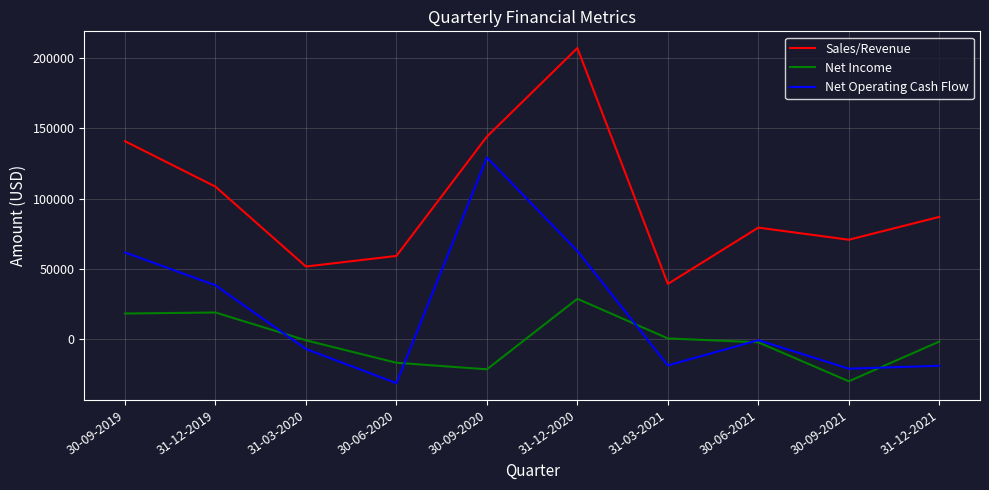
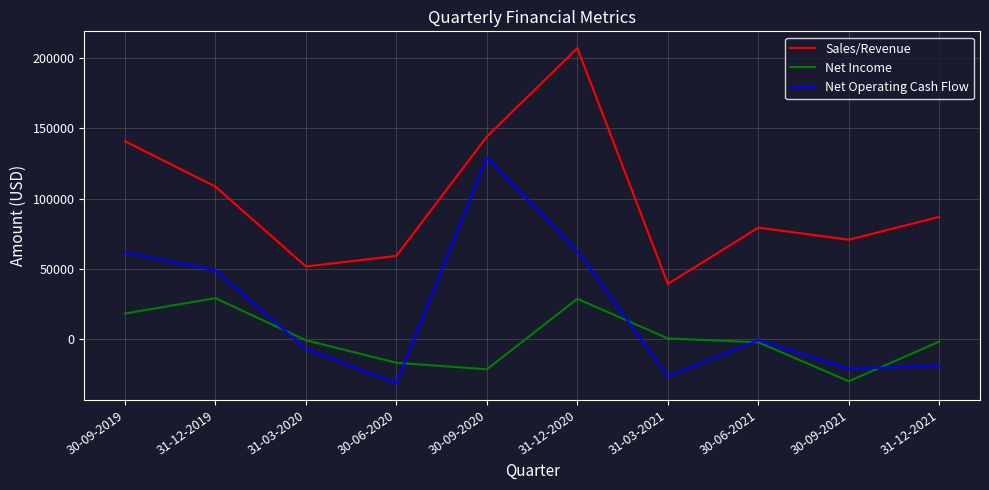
  {
    "Sales/Revenue": {
      "30-09-2019": 141000,
      "31-12-2019": 109000,
      "31-03-2020": 52000,
      "30-06-2020": 59000,
      "30-09-2020": 144000,
      "31-12-2020": 207000,
      "31-03-2021": 39000,
      "30-06-2021": 79000,
      "30-09-2021": 71000,
      "31-12-2021": 87000
    },
    "Net Income": {
      "30-09-2019": 18000,
-     "31-12-2019": 19000,
+     "31-12-2019": 29000,
      "31-03-2020": -1000,
      "30-06-2020": -17000,
      "30-09-2020": -21000,
      "31-12-2020": 29000,
      "31-03-2021": 1000,
      "30-09-2021": -30000,
      "31-12-2021": -2000
    },
    "Net Operating Cash Flow": {
      "30-09-2019": 62000,
-     "31-12-2019": 38000,
+     "31-12-2019": 49000,
      "31-03-2020": -7000,
      "30-06-2020": -31000,
      "30-09-2020": 129000,
      "31-12-2020": 63000,
-     "31-03-2021": -18000,
+     "31-03-2021": -26000,
      "30-09-2021": -21000,
      "31-12-2021": -19000
    }
  }
